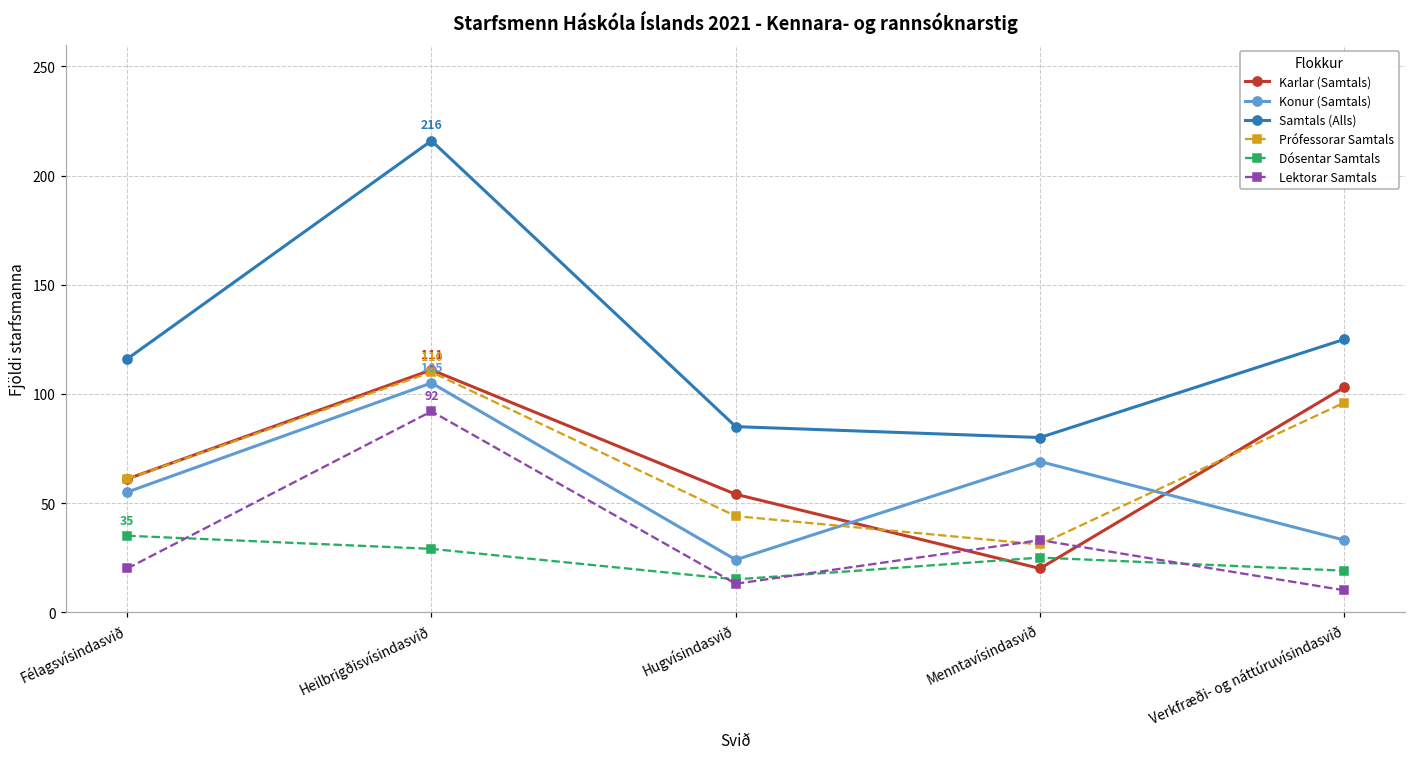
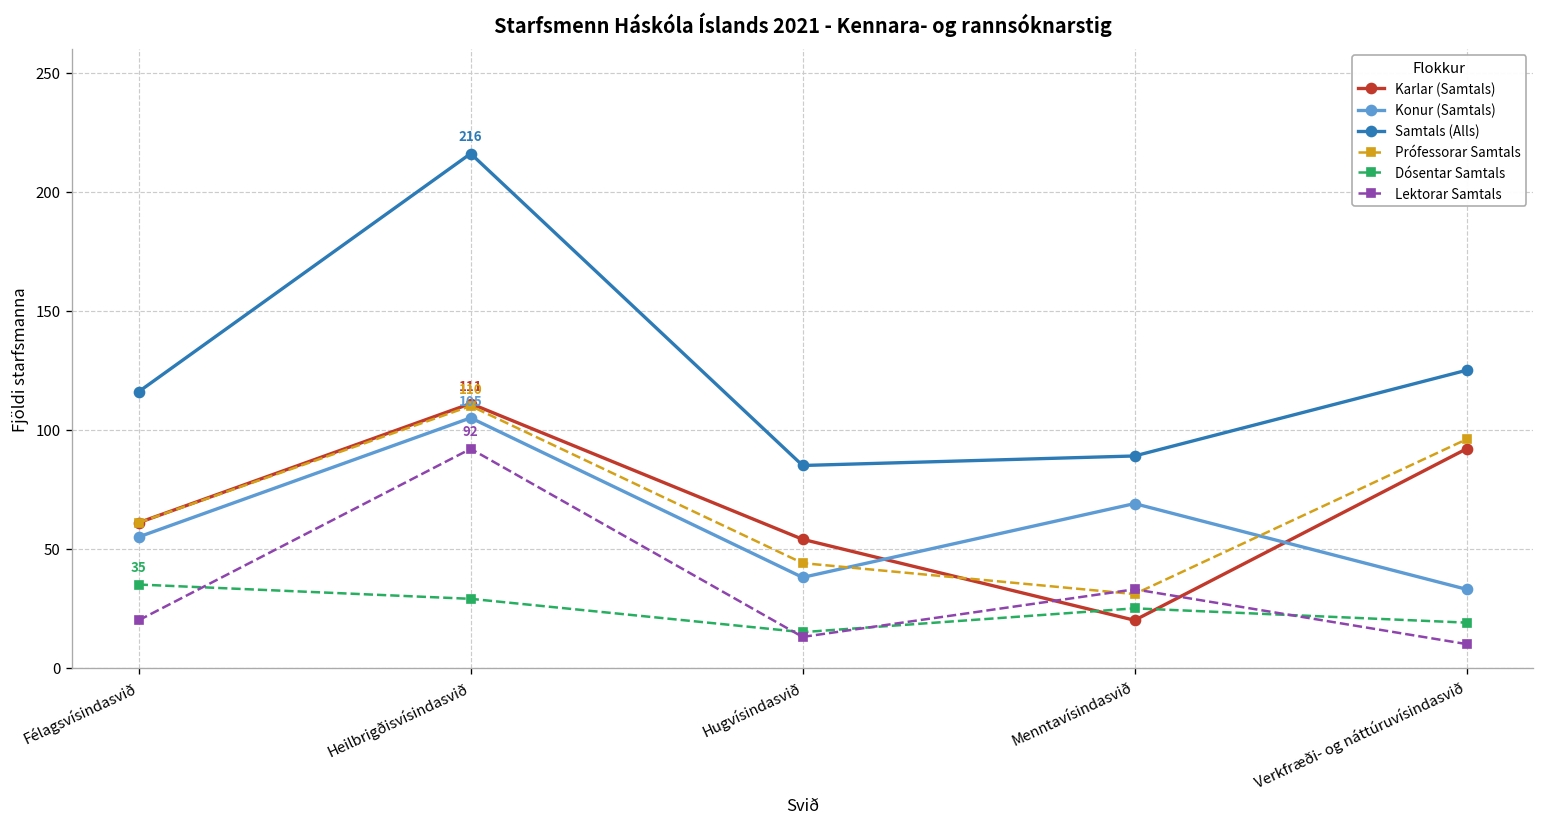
  {
    "Karlar (Samtals)": {
      "Hugvísindasvið": 54,
      "Menntavísindasvið": 20,
-     "Verkfræði- og náttúruvísindasvið": 103
+     "Verkfræði- og náttúruvísindasvið": 92
    },
    "Konur (Samtals)": {
      "Félagsvísindasvið": 55,
-     "Hugvísindasvið": 24,
+     "Hugvísindasvið": 38,
      "Menntavísindasvið": 69,
      "Verkfræði- og náttúruvísindasvið": 33
    },
    "Samtals (Alls)": {
      "Félagsvísindasvið": 116,
      "Hugvísindasvið": 85,
-     "Menntavísindasvið": 80,
+     "Menntavísindasvið": 89,
      "Verkfræði- og náttúruvísindasvið": 125
    },
    "Prófessorar Samtals": {
      "Hugvísindasvið": 44,
      "Menntavísindasvið": 31,
      "Verkfræði- og náttúruvísindasvið": 96
    },
    "Dósentar Samtals": {
      "Félagsvísindasvið": 35
    },
    "Lektorar Samtals": {
      "Heilbrigðisvísindasvið": 92
    }
  }
